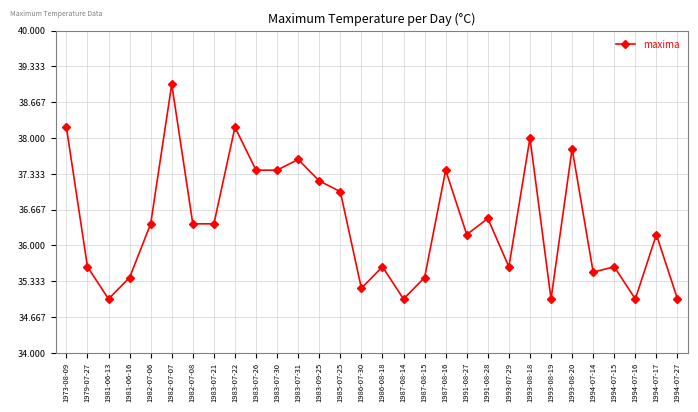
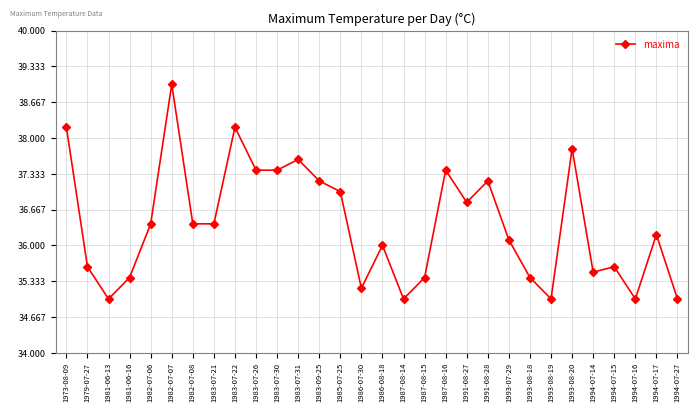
  {
    "1973-08-09": 38.2,
    "1979-07-27": 35.6,
    "1981-06-13": 35.0,
    "1981-06-16": 35.4,
    "1982-07-06": 36.4,
    "1982-07-07": 39.0,
    "1982-07-08": 36.4,
    "1983-07-21": 36.4,
    "1983-07-22": 38.2,
    "1983-07-26": 37.4,
    "1983-07-30": 37.4,
    "1983-07-31": 37.6,
    "1983-09-25": 37.2,
    "1985-07-25": 37.0,
    "1986-07-30": 35.2,
-   "1986-08-18": 35.6,
+   "1986-08-18": 36.0,
    "1987-08-14": 35.0,
    "1987-08-15": 35.4,
    "1987-08-16": 37.4,
-   "1991-08-27": 36.2,
-   "1991-08-28": 36.5,
-   "1993-07-29": 35.6,
-   "1993-08-18": 38.0,
+   "1991-08-27": 36.8,
+   "1991-08-28": 37.2,
+   "1993-07-29": 36.1,
+   "1993-08-18": 35.4,
    "1993-08-19": 35.0,
    "1993-08-20": 37.8,
    "1994-07-14": 35.5,
    "1994-07-15": 35.6,
    "1994-07-16": 35.0,
    "1994-07-17": 36.2,
    "1994-07-27": 35.0
  }
